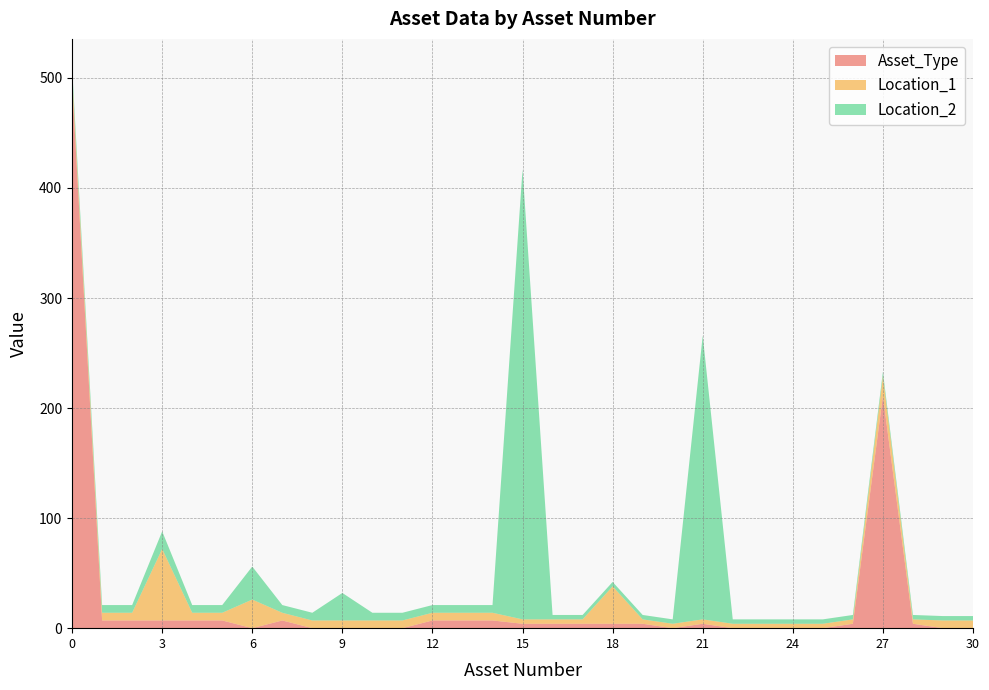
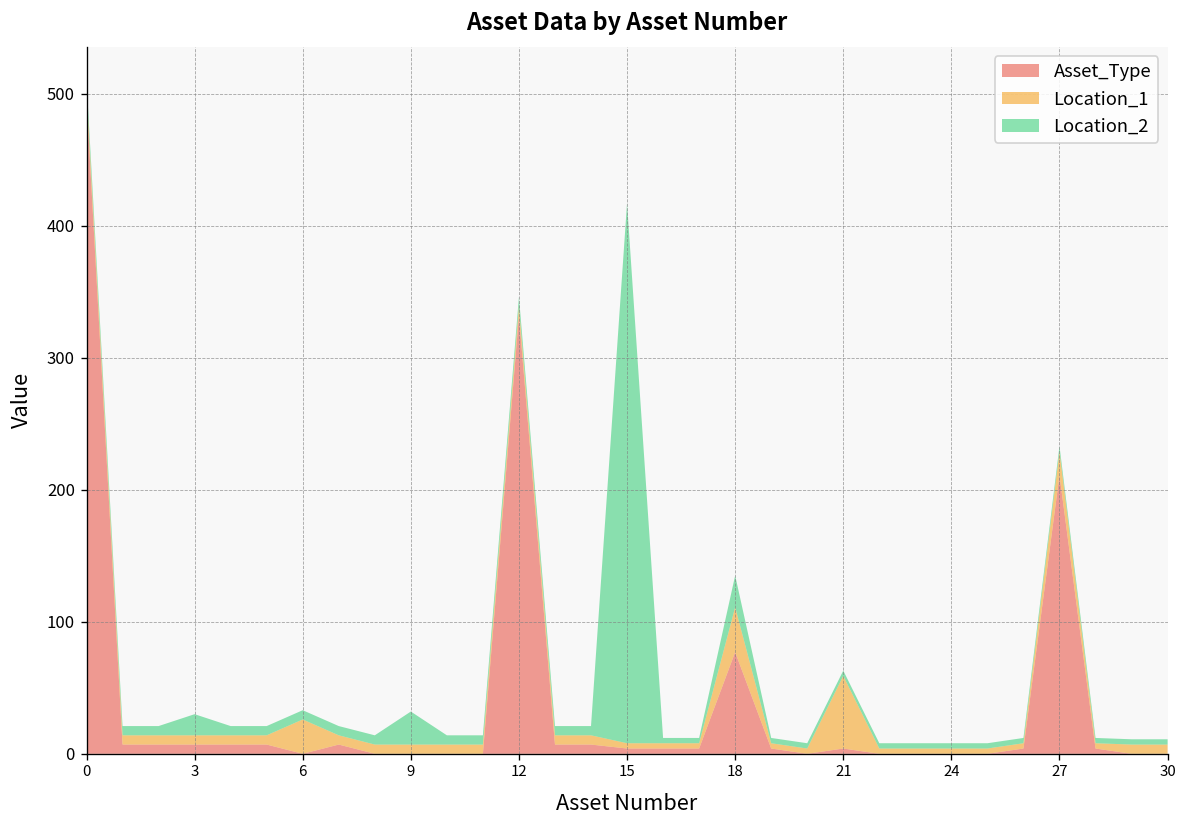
  {
    "Asset_Type": {
      "0": 496,
      "3": 7,
      "6": 0,
      "9": 0,
-     "12": 7,
+     "12": 332,
      "15": 4,
-     "18": 4,
+     "18": 77,
      "21": 4,
      "24": 0,
      "27": 211,
      "30": 0
    },
    "Location_1": {
      "0": 7,
-     "3": 65,
+     "3": 7,
      "6": 26,
      "9": 7,
      "12": 7,
      "15": 4,
      "18": 34,
-     "21": 4,
+     "21": 55,
      "24": 4,
      "27": 18,
      "30": 7
    },
    "Location_2": {
      "0": 7,
      "3": 16,
-     "6": 30,
+     "6": 7,
      "9": 25,
      "12": 7,
      "15": 409,
-     "18": 4,
-     "21": 258,
+     "18": 24,
+     "21": 4,
      "24": 4,
      "27": 4,
      "30": 4
    }
  }
